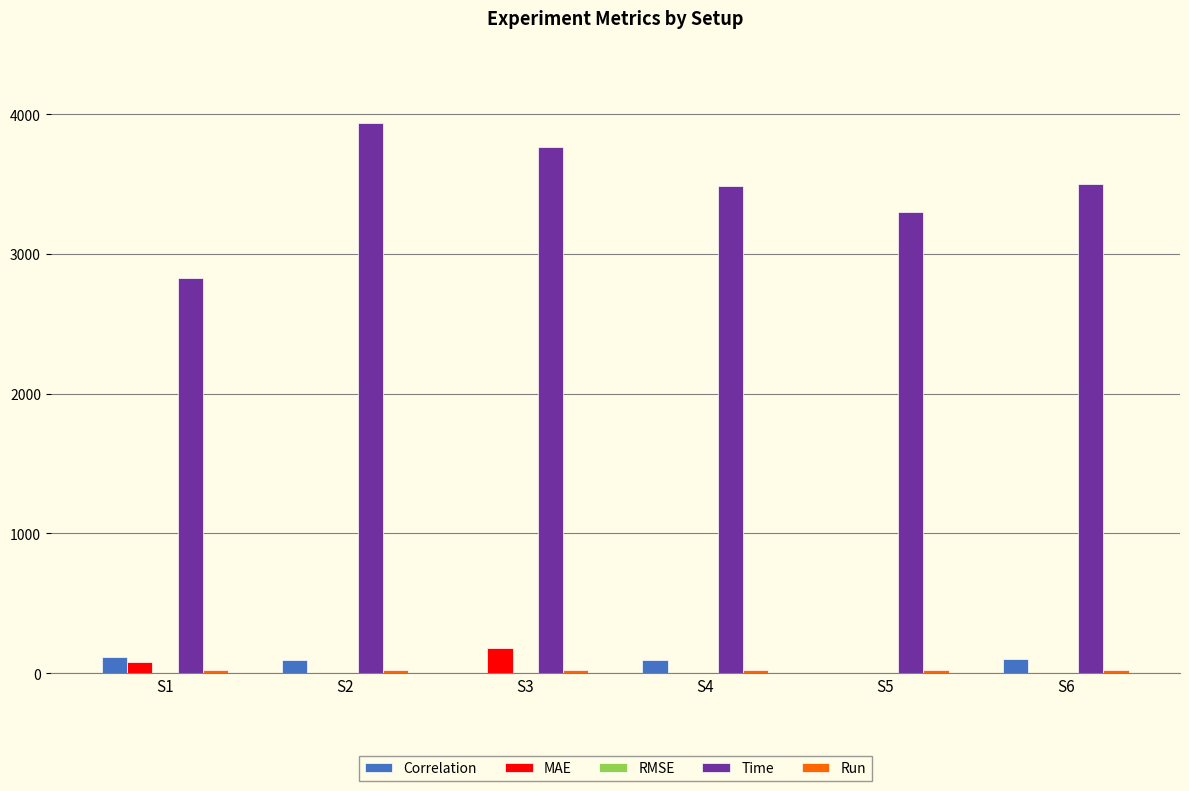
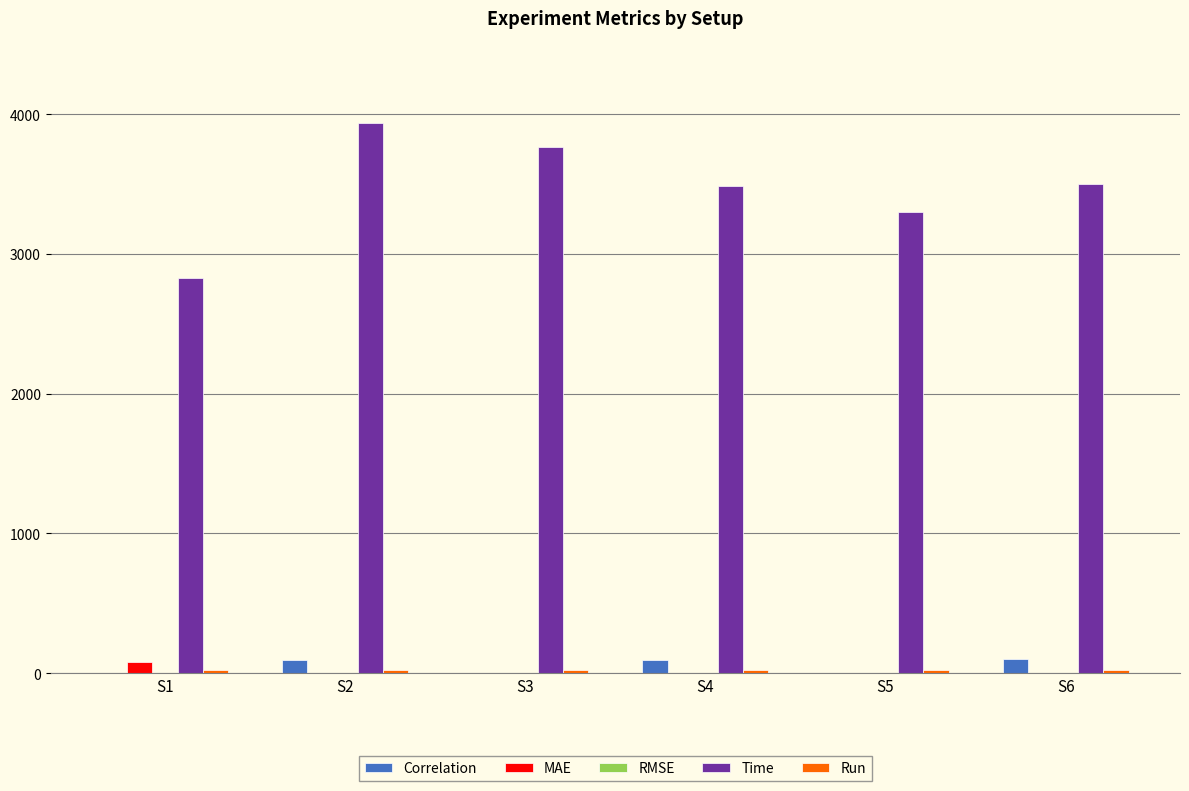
  {
    "Correlation": {
-     "S1": 120,
+     "S1": 0,
      "S2": 90,
      "S4": 90,
      "S6": 100
    },
    "MAE": {
      "S1": 80,
-     "S3": 180
+     "S3": 0
    },
    "Time": {
      "S1": 2830,
      "S2": 3940,
      "S3": 3760,
      "S4": 3490,
      "S5": 3300,
      "S6": 3500
    },
    "Run": {
      "S1": 30,
      "S2": 30,
      "S3": 30,
      "S4": 30,
      "S5": 30,
      "S6": 30
    }
  }
